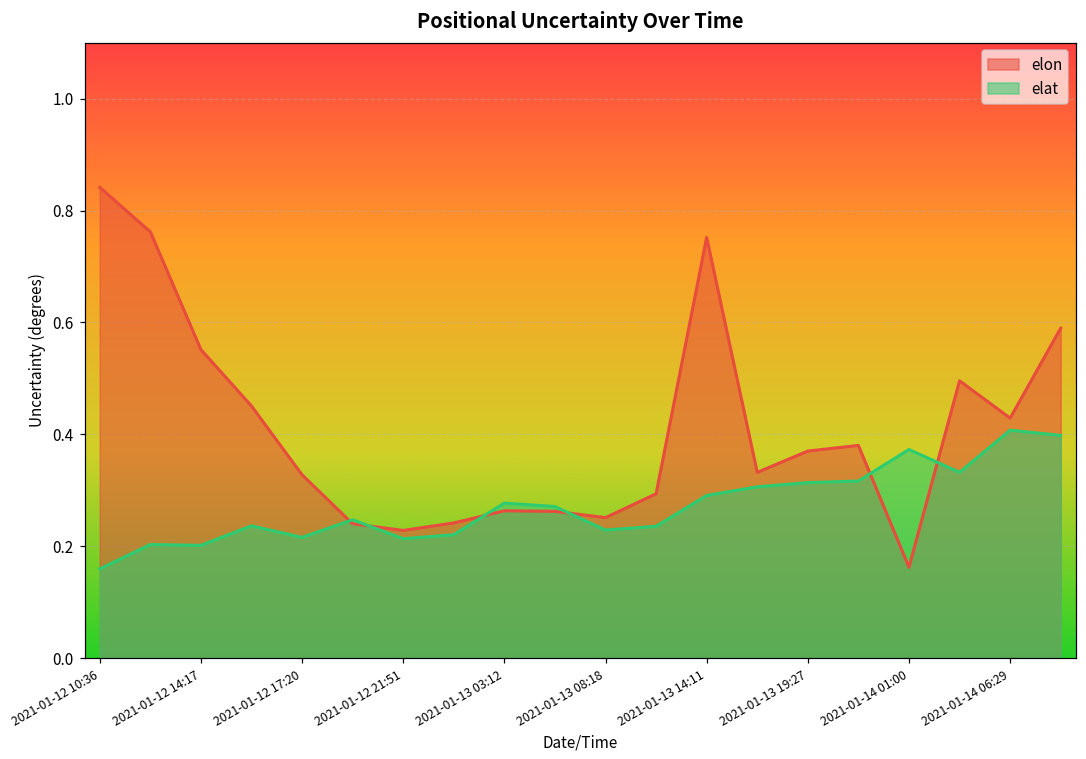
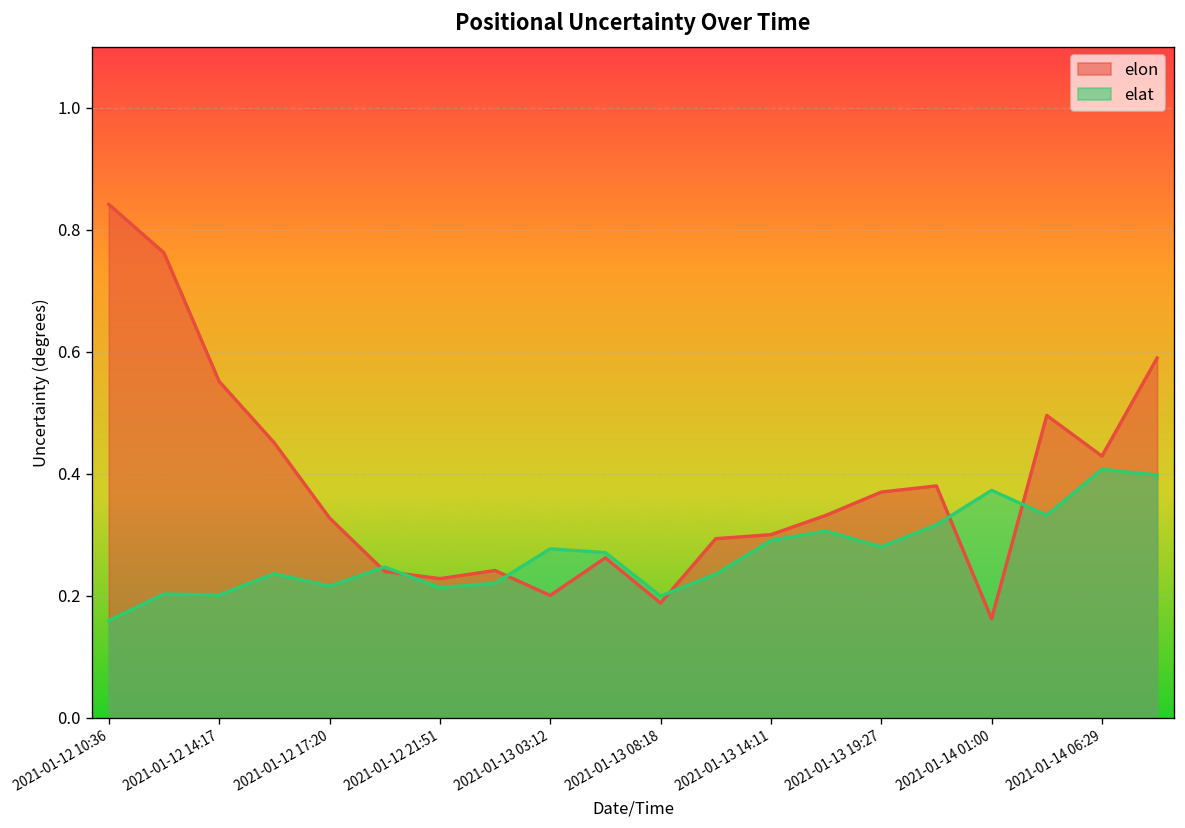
  {
    "elon": {
      "2021-01-12 10:36": 0.84,
      "2021-01-12 14:17": 0.55,
      "2021-01-12 17:20": 0.33,
      "2021-01-12 21:51": 0.23,
-     "2021-01-13 03:12": 0.26,
-     "2021-01-13 08:18": 0.25,
-     "2021-01-13 14:11": 0.75,
+     "2021-01-13 03:12": 0.20,
+     "2021-01-13 08:18": 0.19,
+     "2021-01-13 14:11": 0.30,
      "2021-01-13 19:27": 0.37,
      "2021-01-14 01:00": 0.16,
      "2021-01-14 06:29": 0.43
    },
    "elat": {
      "2021-01-12 10:36": 0.16,
      "2021-01-12 14:17": 0.20,
      "2021-01-12 17:20": 0.22,
      "2021-01-12 21:51": 0.21,
      "2021-01-13 03:12": 0.28,
-     "2021-01-13 08:18": 0.23,
+     "2021-01-13 08:18": 0.20,
      "2021-01-13 14:11": 0.29,
-     "2021-01-13 19:27": 0.31,
+     "2021-01-13 19:27": 0.28,
      "2021-01-14 01:00": 0.37,
      "2021-01-14 06:29": 0.41
    }
  }
